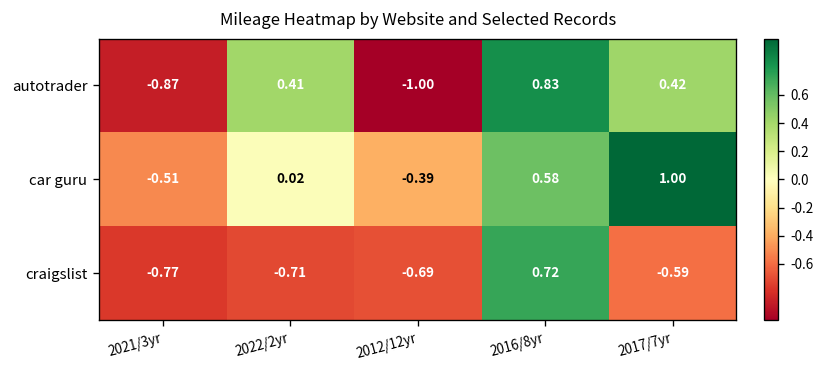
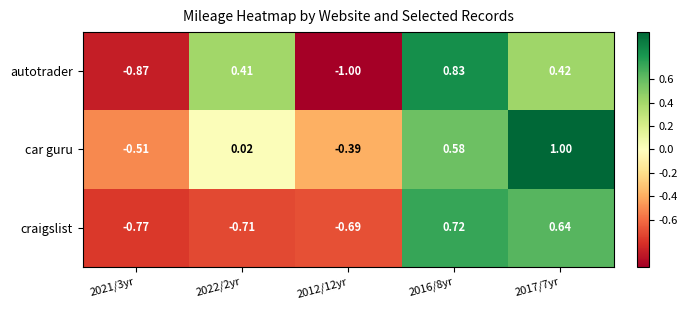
  {
    "autotrader": {
      "2021/3yr": -0.87,
      "2022/2yr": 0.41,
      "2012/12yr": -1.00,
      "2016/8yr": 0.83,
      "2017/7yr": 0.42
    },
    "car guru": {
      "2021/3yr": -0.51,
      "2022/2yr": 0.02,
      "2012/12yr": -0.39,
      "2016/8yr": 0.58,
      "2017/7yr": 1.00
    },
    "craigslist": {
      "2021/3yr": -0.77,
      "2022/2yr": -0.71,
      "2012/12yr": -0.69,
      "2016/8yr": 0.72,
-     "2017/7yr": -0.59
+     "2017/7yr": 0.64
    }
  }
